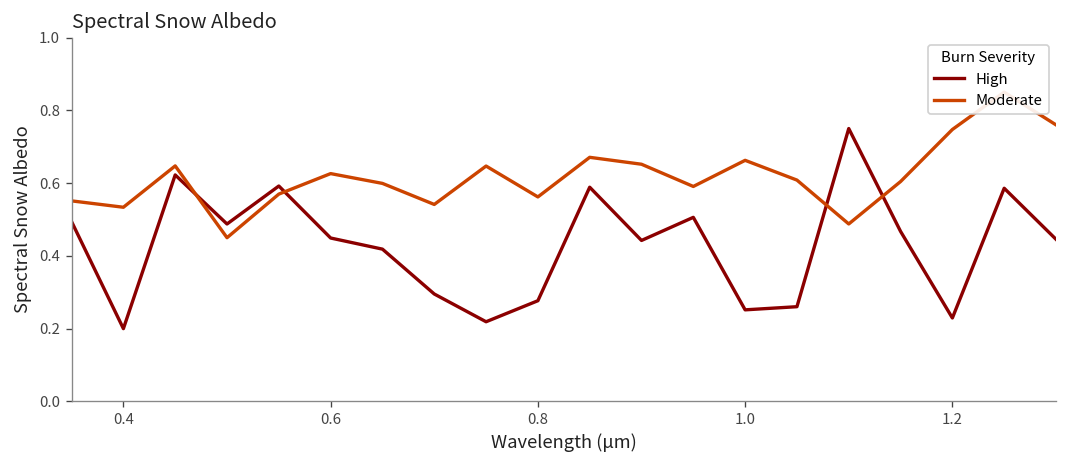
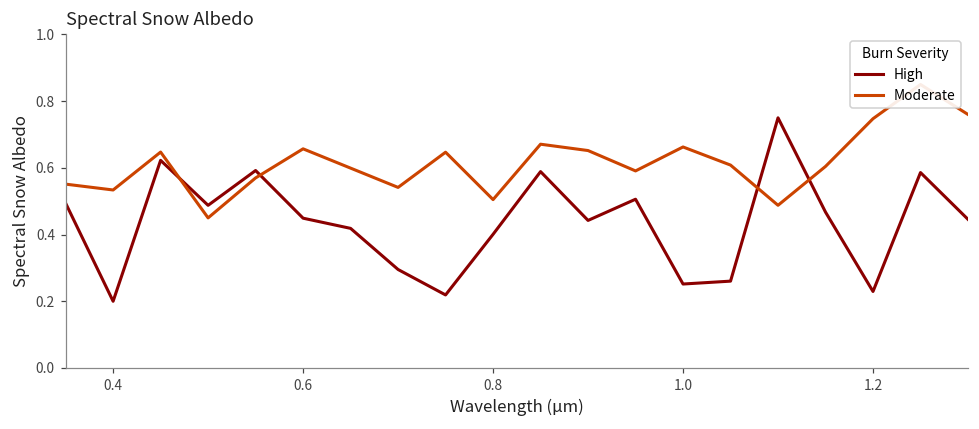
  {
    "High": {
      "0.4": 0.20,
      "0.6": 0.45,
-     "0.8": 0.28,
+     "0.8": 0.40,
      "1.0": 0.25,
      "1.2": 0.23
    },
    "Moderate": {
      "0.4": 0.53,
-     "0.6": 0.63,
-     "0.8": 0.56,
+     "0.6": 0.66,
+     "0.8": 0.50,
      "1.0": 0.66,
      "1.2": 0.75
    }
  }
